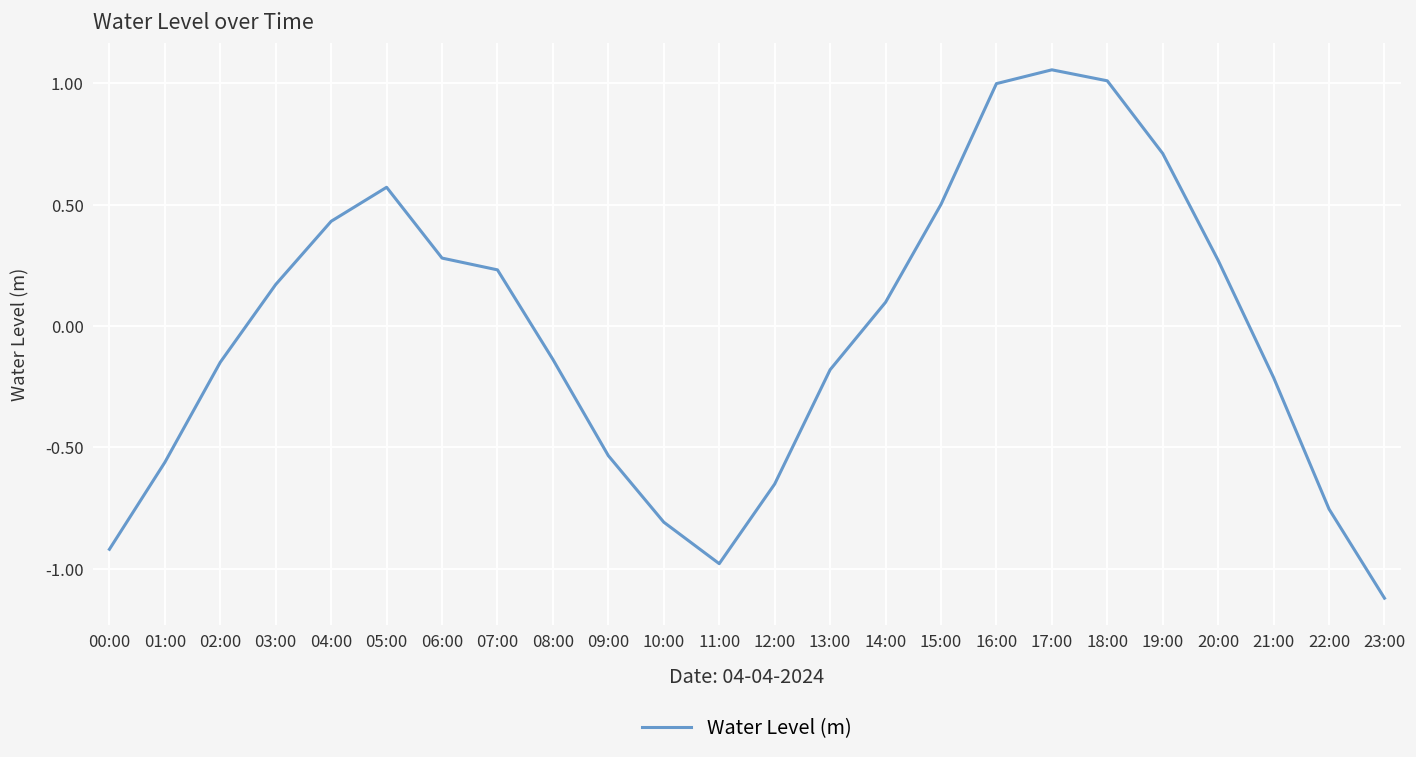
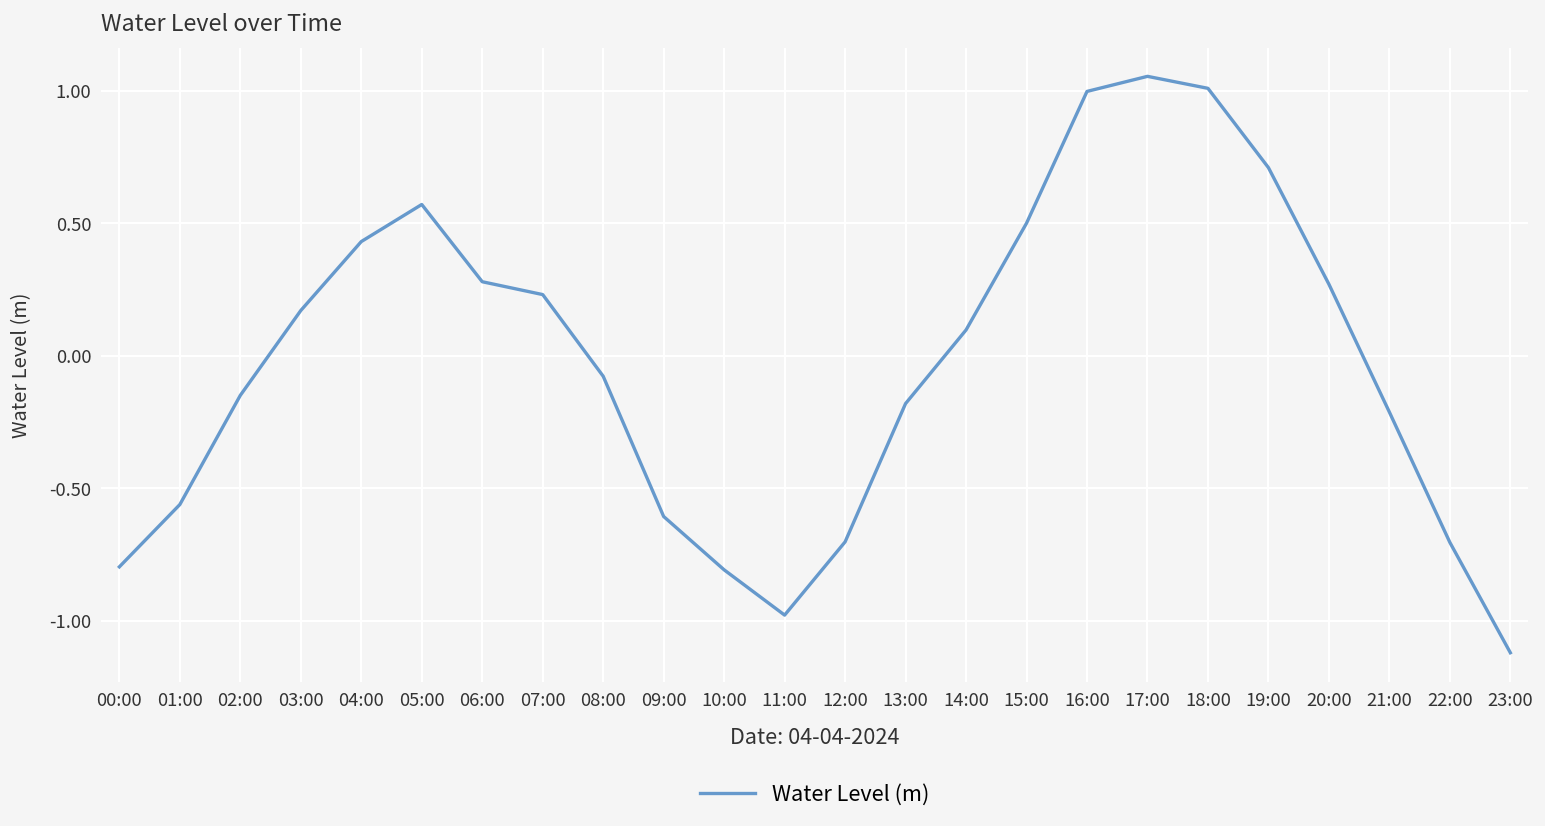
  {
-   "00:00": -0.92,
+   "00:00": -0.80,
    "01:00": -0.56,
    "02:00": -0.15,
    "03:00": 0.17,
    "04:00": 0.43,
    "05:00": 0.57,
    "06:00": 0.28,
    "07:00": 0.23,
-   "08:00": -0.14,
-   "09:00": -0.53,
+   "08:00": -0.08,
+   "09:00": -0.61,
    "10:00": -0.81,
    "11:00": -0.98,
-   "12:00": -0.65,
+   "12:00": -0.70,
    "13:00": -0.18,
    "14:00": 0.10,
    "15:00": 0.50,
    "16:00": 1.00,
    "17:00": 1.06,
    "18:00": 1.01,
    "19:00": 0.71,
    "20:00": 0.27,
    "21:00": -0.21,
-   "22:00": -0.75,
+   "22:00": -0.70,
    "23:00": -1.12
  }
